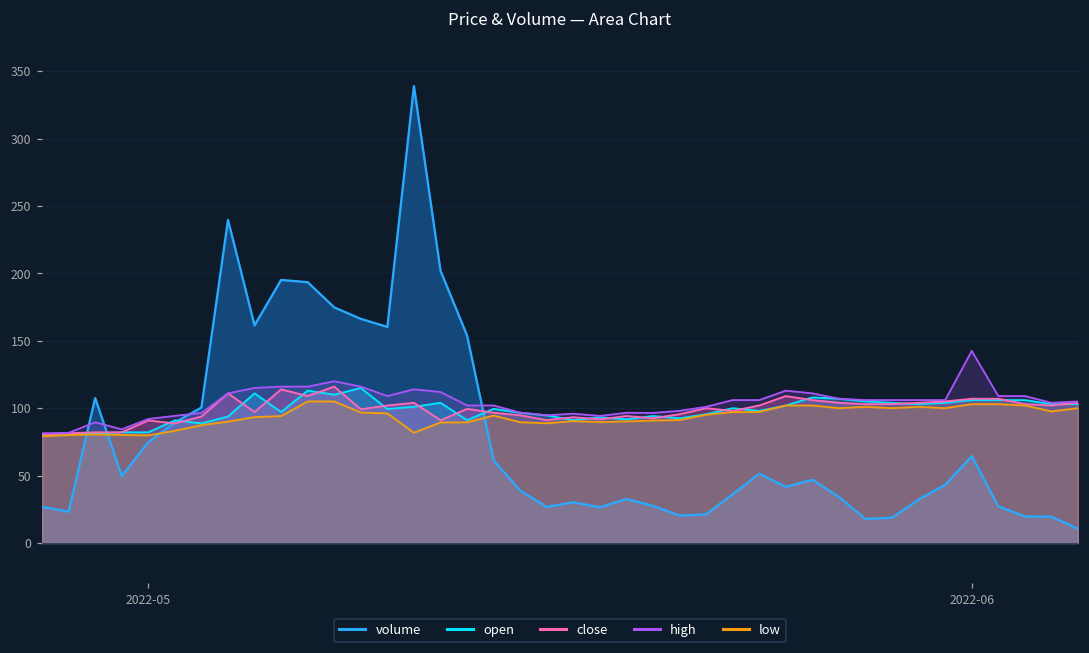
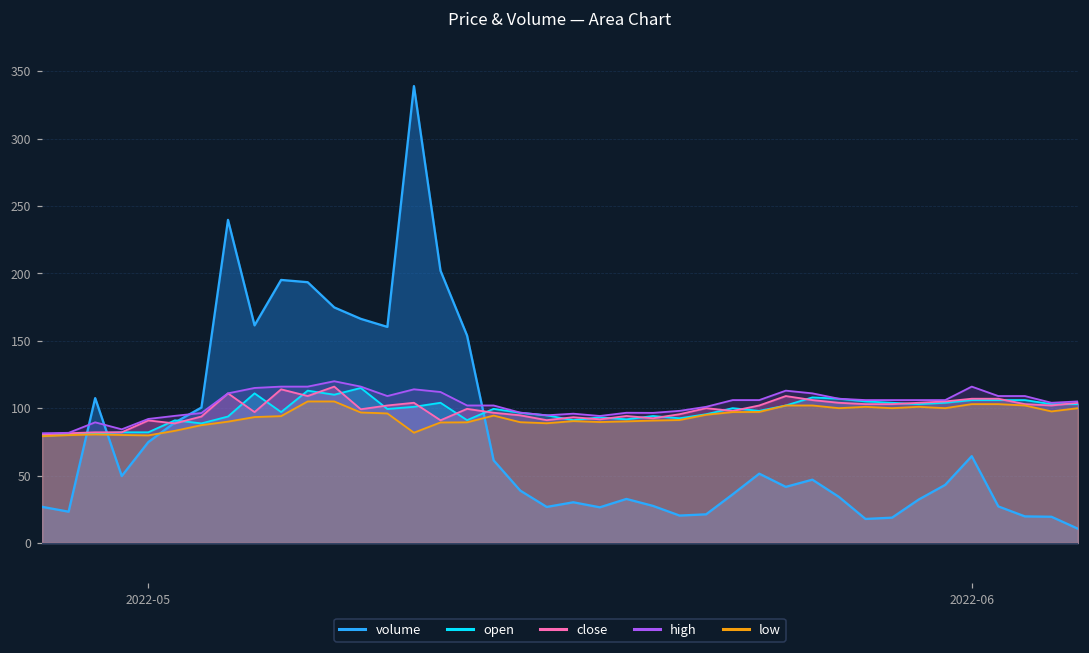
  {
    "high": {
-     "2022-06": 143
+     "2022-06": 116
    },
    "low": {
      "2022-05": 80,
      "2022-06": 103
    }
  }
